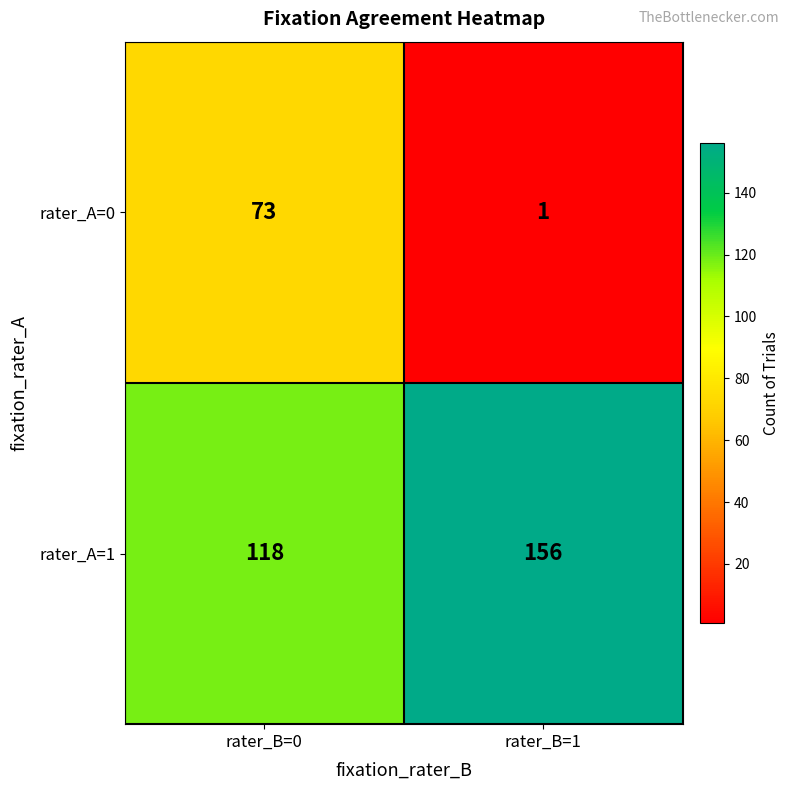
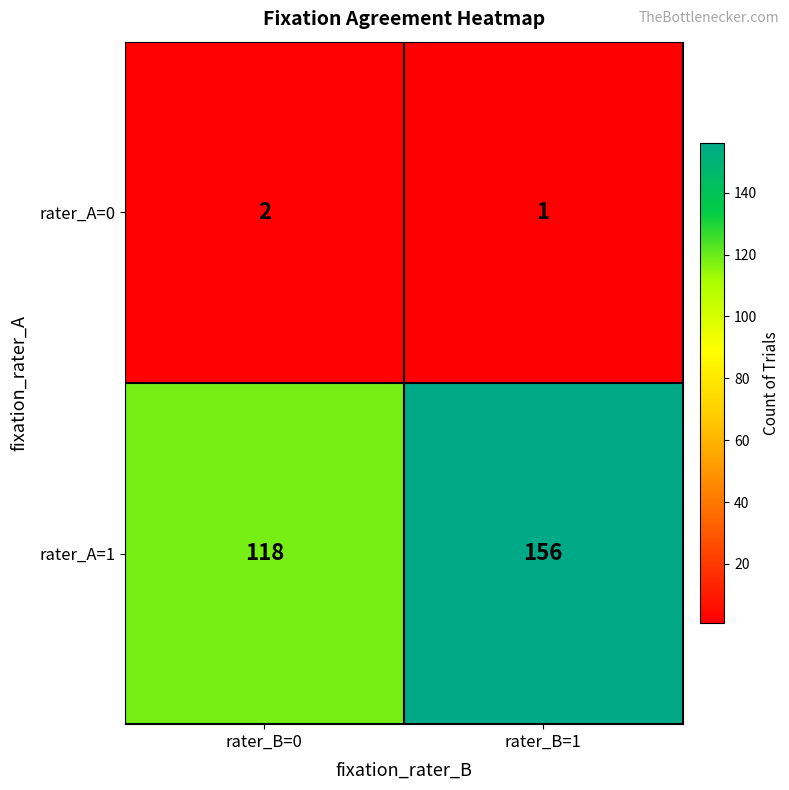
  {
    "rater_A=0": {
-     "rater_B=0": 73,
+     "rater_B=0": 2,
      "rater_B=1": 1
    },
    "rater_A=1": {
      "rater_B=0": 118,
      "rater_B=1": 156
    }
  }
